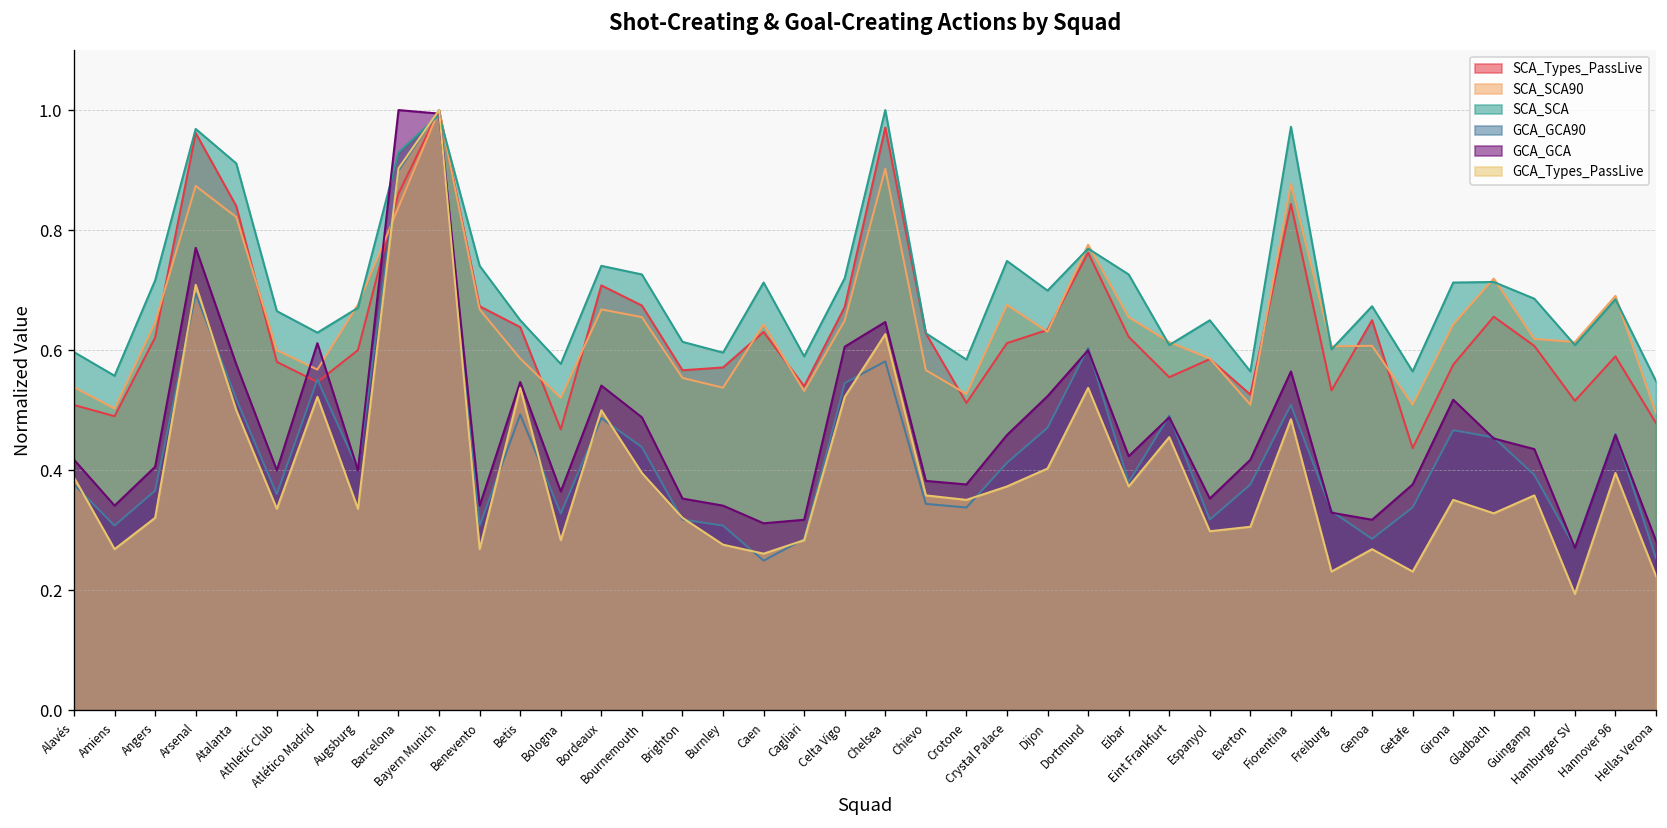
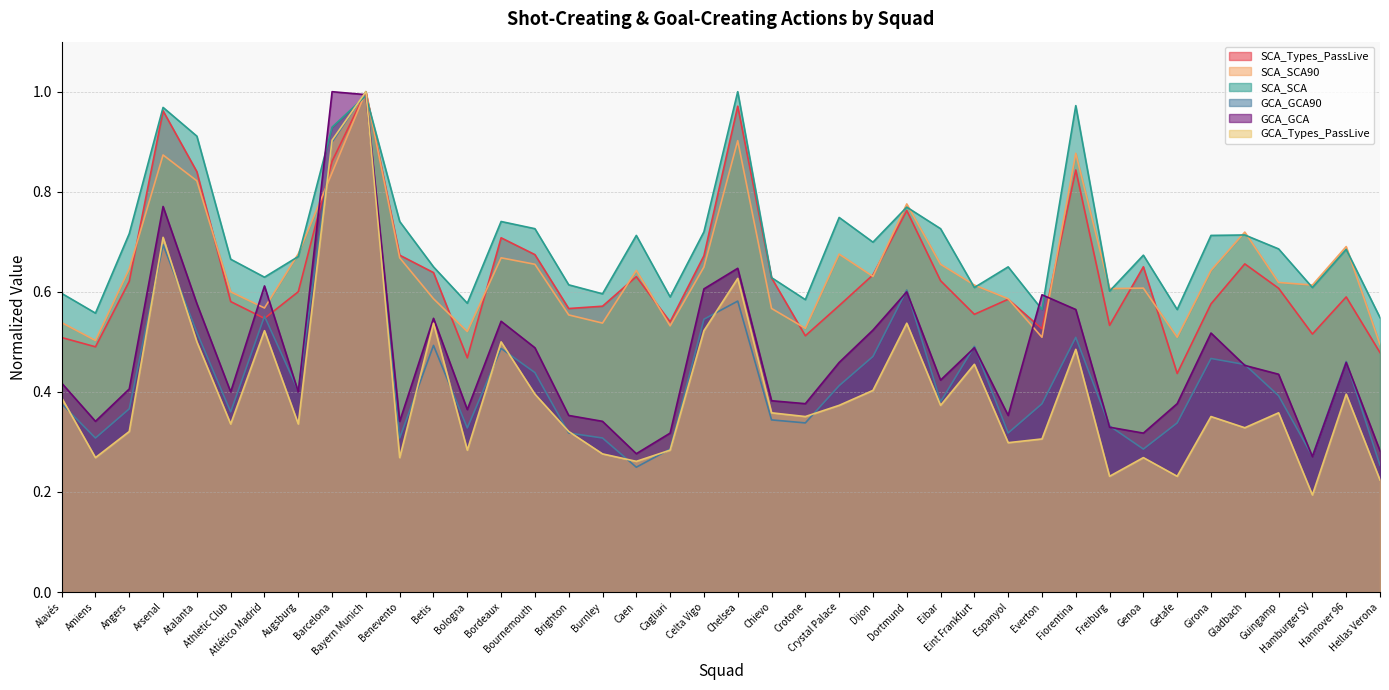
  {
    "SCA_Types_PassLive": {
      "Alavés": 0.51,
      "Amiens": 0.49,
      "Angers": 0.62,
      "Arsenal": 0.96,
      "Atalanta": 0.84,
      "Athletic Club": 0.58,
      "Augsburg": 0.60,
      "Barcelona": 0.86,
      "Benevento": 0.67,
      "Betis": 0.64,
      "Bologna": 0.47,
      "Bordeaux": 0.71,
      "Bournemouth": 0.67,
      "Brighton": 0.57,
      "Burnley": 0.57,
      "Caen": 0.63,
      "Cagliari": 0.54,
      "Celta Vigo": 0.67,
      "Chelsea": 0.97,
      "Crotone": 0.51,
-     "Crystal Palace": 0.61,
+     "Crystal Palace": 0.57,
      "Dortmund": 0.76,
      "Eibar": 0.62,
      "Eint Frankfurt": 0.56,
      "Everton": 0.53,
      "Fiorentina": 0.84,
      "Freiburg": 0.53,
      "Genoa": 0.65,
      "Getafe": 0.44,
      "Girona": 0.58,
      "Gladbach": 0.66,
      "Guingamp": 0.61,
      "Hamburger SV": 0.52,
      "Hannover 96": 0.59,
      "Hellas Verona": 0.48
    },
    "GCA_GCA": {
      "Alavés": 0.42,
      "Amiens": 0.34,
      "Angers": 0.41,
      "Arsenal": 0.77,
      "Atalanta": 0.58,
      "Athletic Club": 0.40,
      "Atlético Madrid": 0.61,
      "Barcelona": 1.00,
      "Benevento": 0.34,
      "Betis": 0.55,
      "Bologna": 0.36,
      "Bordeaux": 0.54,
      "Bournemouth": 0.49,
      "Brighton": 0.35,
      "Burnley": 0.34,
-     "Caen": 0.31,
+     "Caen": 0.28,
      "Cagliari": 0.32,
      "Celta Vigo": 0.61,
      "Chelsea": 0.65,
      "Chievo": 0.38,
      "Crotone": 0.38,
      "Crystal Palace": 0.46,
      "Dijon": 0.52,
      "Eibar": 0.42,
      "Espanyol": 0.35,
-     "Everton": 0.42,
+     "Everton": 0.59,
      "Fiorentina": 0.56,
      "Genoa": 0.32,
      "Getafe": 0.38,
      "Girona": 0.52,
      "Guingamp": 0.44,
      "Hellas Verona": 0.28
    }
  }
